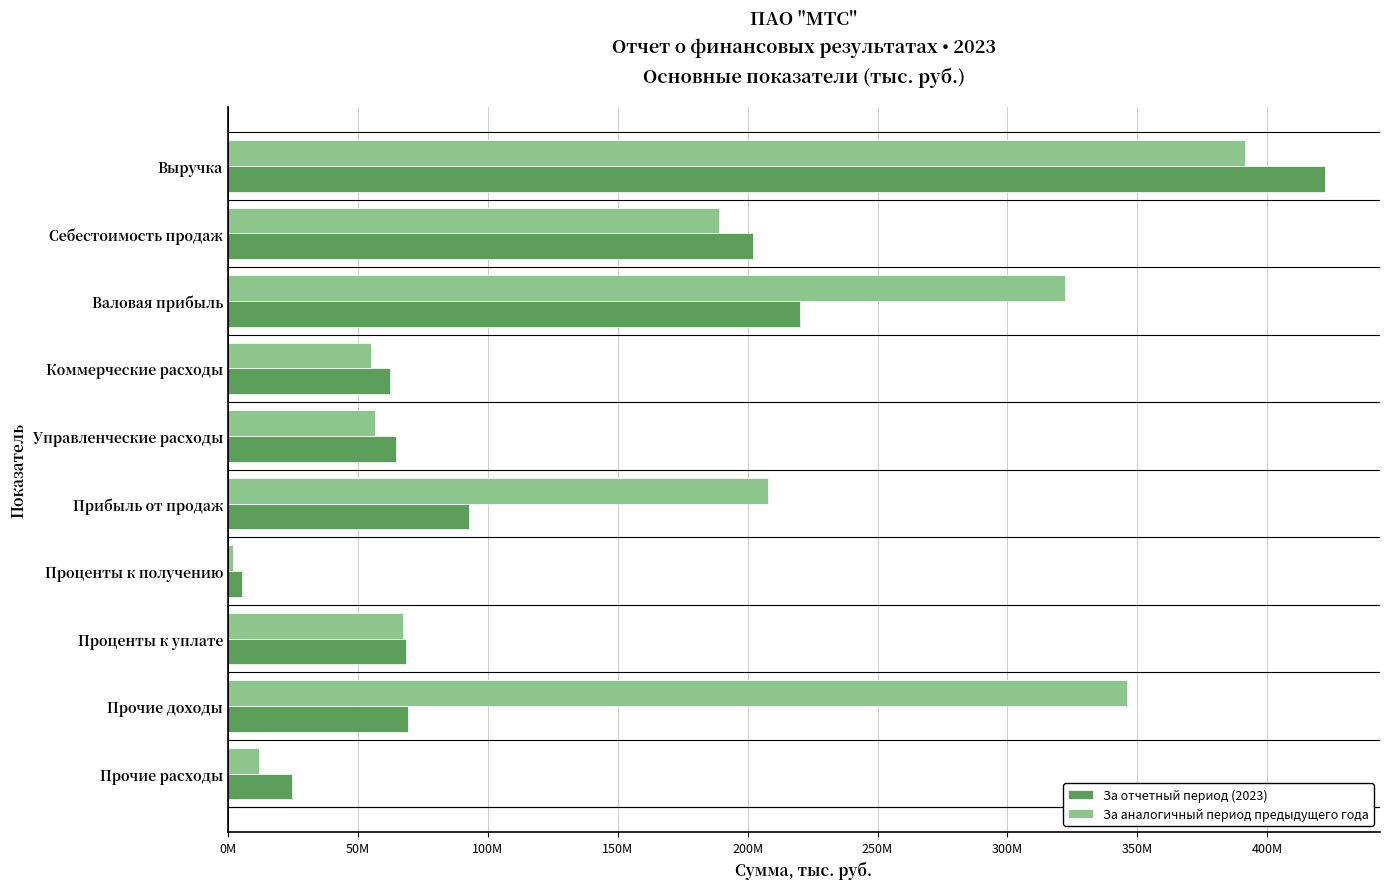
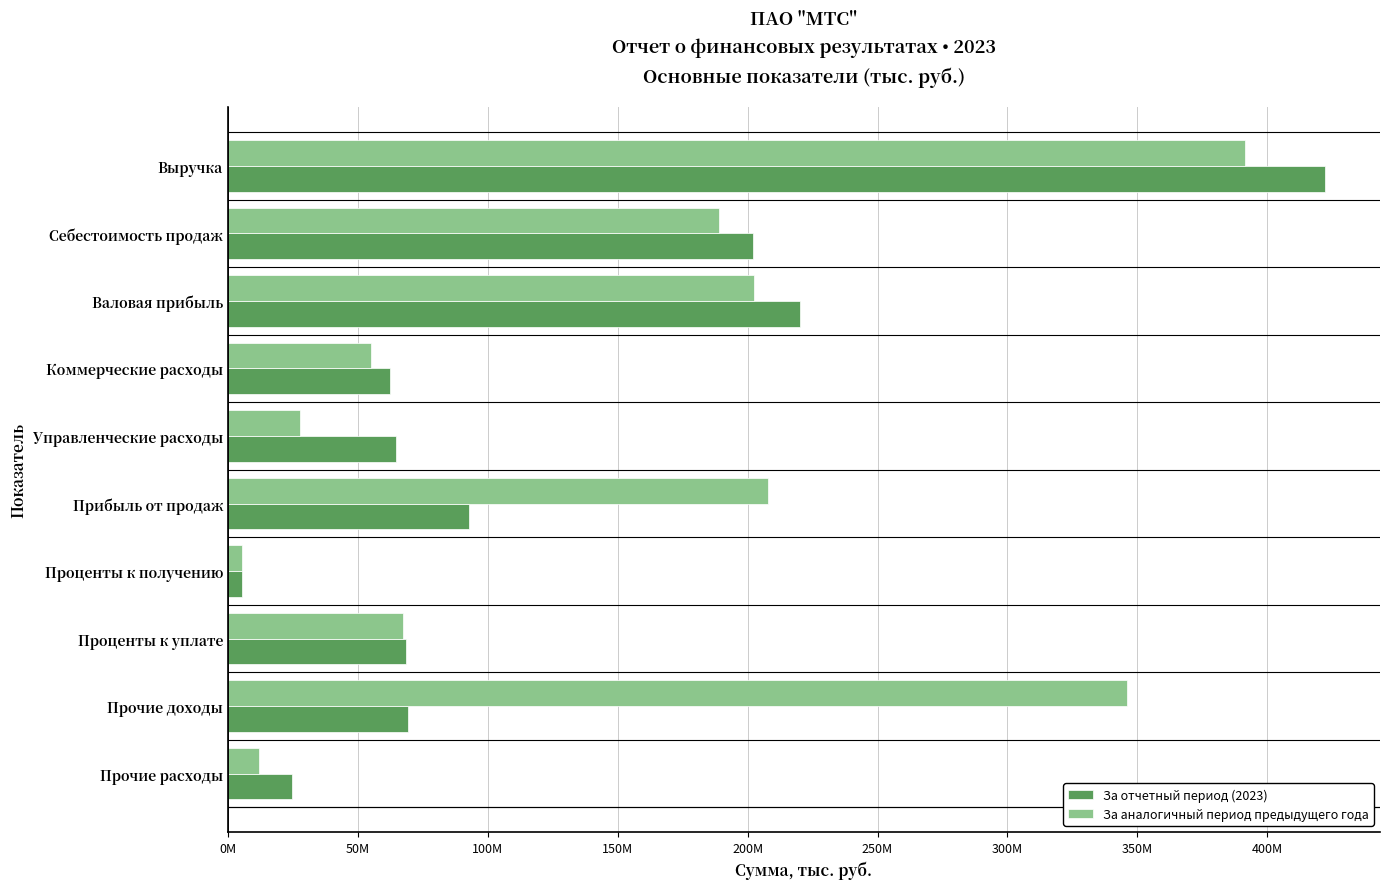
  {
    "За отчетный период (2023)": {
      "Выручка": 422000000,
      "Себестоимость продаж": 202000000,
      "Валовая прибыль": 220000000,
      "Коммерческие расходы": 62000000,
      "Управленческие расходы": 65000000,
      "Прибыль от продаж": 93000000,
      "Проценты к получению": 5000000,
      "Проценты к уплате": 68000000,
      "Прочие доходы": 69000000,
      "Прочие расходы": 25000000
    },
    "За аналогичный период предыдущего года": {
      "Выручка": 392000000,
      "Себестоимость продаж": 189000000,
-     "Валовая прибыль": 322000000,
+     "Валовая прибыль": 203000000,
      "Коммерческие расходы": 55000000,
-     "Управленческие расходы": 57000000,
+     "Управленческие расходы": 28000000,
      "Прибыль от продаж": 208000000,
-     "Проценты к получению": 2000000,
+     "Проценты к получению": 6000000,
      "Проценты к уплате": 67000000,
      "Прочие доходы": 346000000,
      "Прочие расходы": 12000000
    }
  }
